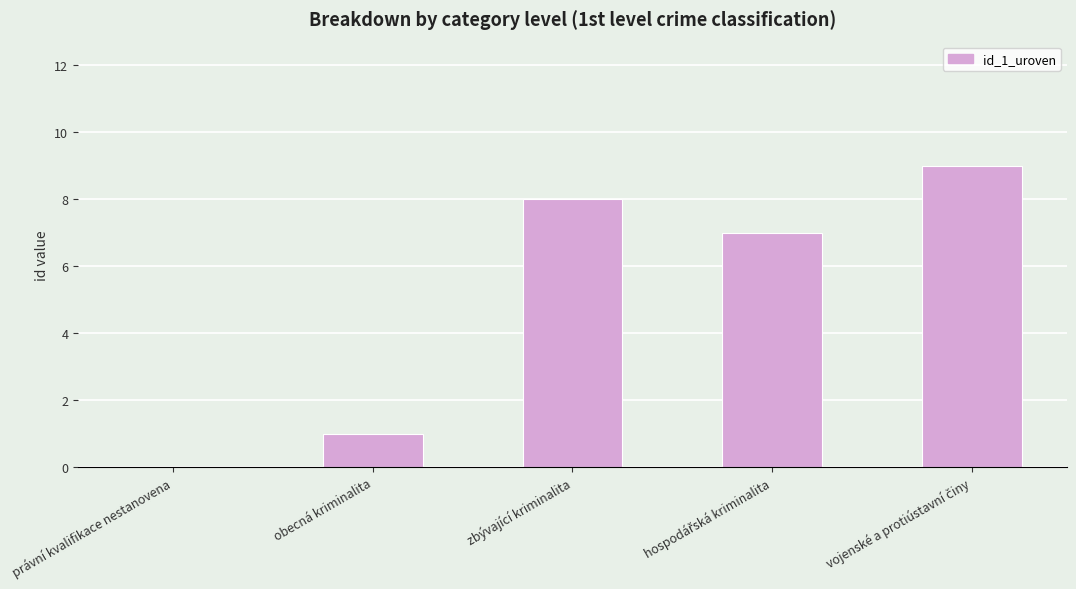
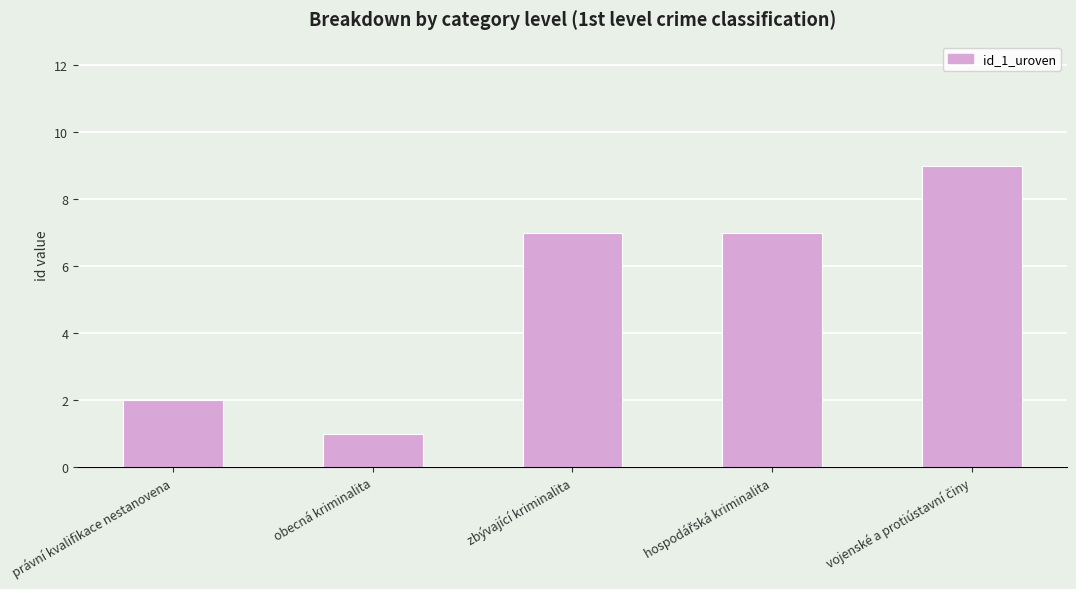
  {
-   "právní kvalifikace nestanovena": 0,
+   "právní kvalifikace nestanovena": 2,
    "obecná kriminalita": 1,
-   "zbývající kriminalita": 8,
+   "zbývající kriminalita": 7,
    "hospodářská kriminalita": 7,
    "vojenské a protiústavní činy": 9
  }
